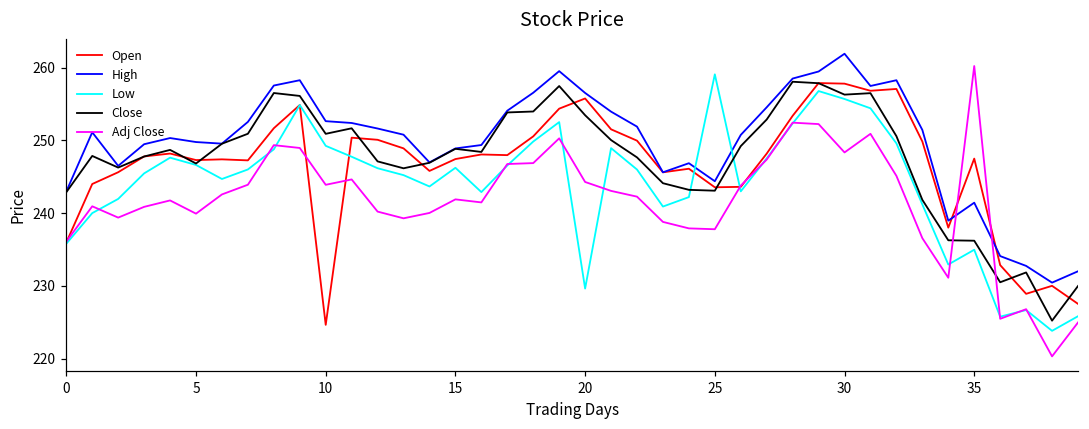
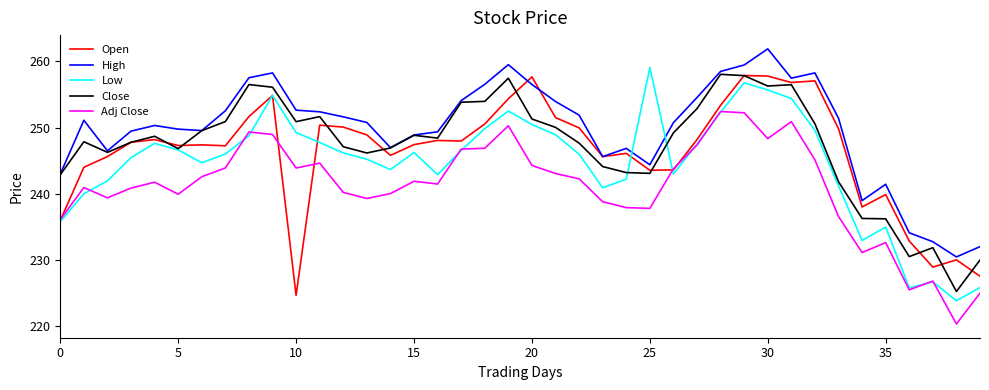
  {
    "Open": {
      "5": 247,
      "10": 225,
      "15": 247,
-     "20": 256,
+     "20": 258,
      "25": 244,
      "30": 258,
-     "35": 247
+     "35": 240
    },
    "High": {
      "5": 250,
      "10": 253,
      "20": 257,
      "25": 244,
      "30": 262,
      "35": 241
    },
    "Low": {
      "10": 249,
      "15": 246,
-     "20": 230,
+     "20": 250,
      "25": 259,
      "30": 256,
      "35": 235
    },
    "Close": {
      "10": 251,
-     "20": 253,
+     "20": 251,
      "25": 243,
      "30": 256,
      "35": 236
    },
    "Adj Close": {
      "5": 240,
      "10": 244,
      "15": 242,
      "20": 244,
      "25": 238,
      "30": 248,
-     "35": 260
+     "35": 233
    }
  }
